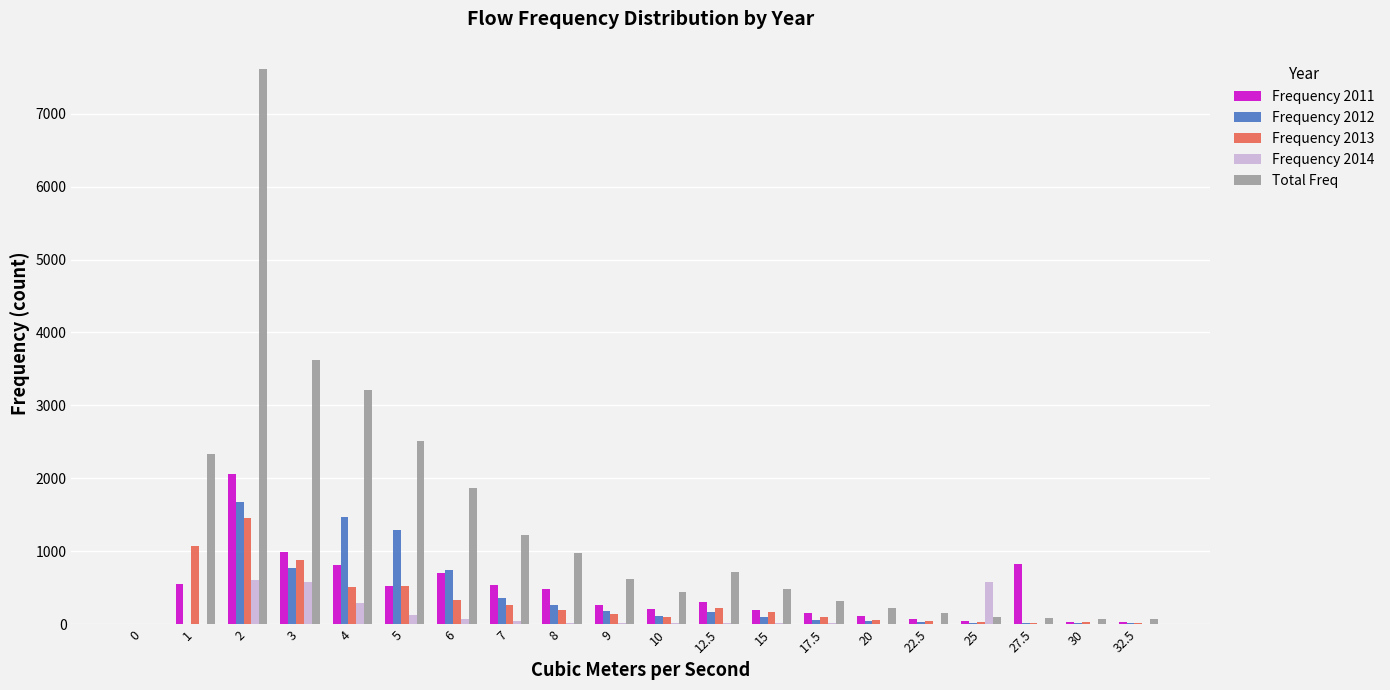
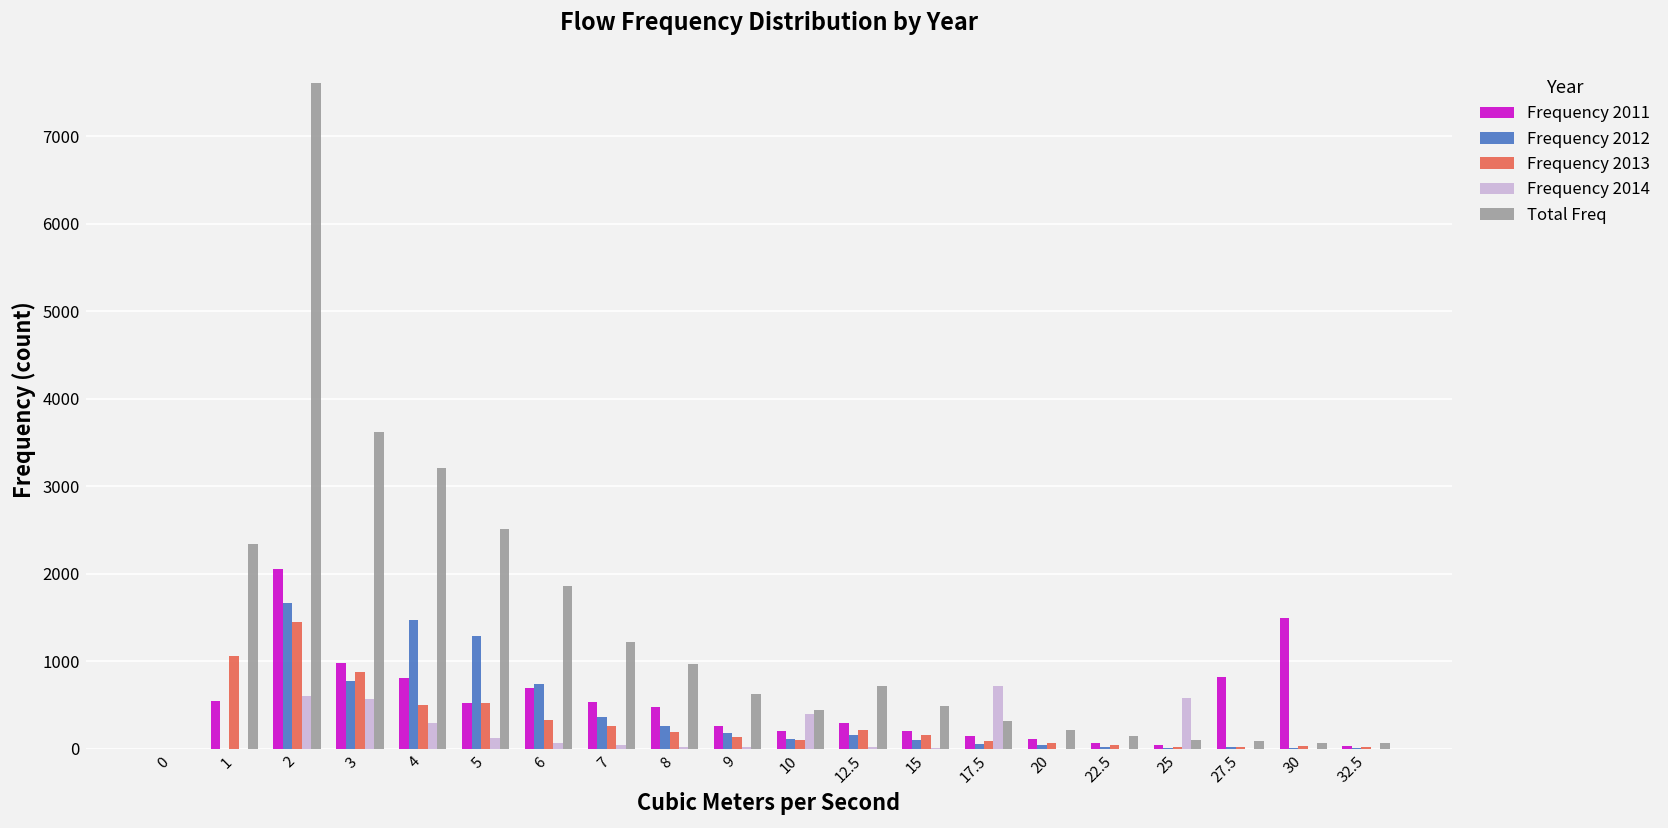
  {
    "Frequency 2011": {
      "0": 0,
      "1": 600,
      "2": 2100,
      "3": 1000,
      "4": 800,
      "5": 500,
      "6": 700,
      "7": 500,
      "8": 500,
      "9": 300,
      "10": 200,
      "12.5": 300,
      "15": 200,
      "17.5": 200,
      "20": 100,
      "22.5": 100,
      "25": 0,
      "27.5": 800,
-     "30": 0
+     "30": 1500
    },
    "Frequency 2012": {
      "0": 0,
      "1": 0,
      "2": 1700,
      "3": 800,
      "4": 1500,
      "5": 1300,
      "6": 700,
      "7": 400,
      "8": 300,
      "9": 200,
      "10": 100,
      "12.5": 200,
      "15": 100,
      "17.5": 100,
      "20": 0
    },
    "Frequency 2013": {
      "0": 0,
      "1": 1100,
      "2": 1500,
      "3": 900,
      "4": 500,
      "5": 500,
      "6": 300,
      "7": 300,
      "8": 200,
      "9": 100,
      "10": 100,
      "12.5": 200,
      "15": 200,
      "17.5": 100,
      "20": 100,
      "22.5": 0
    },
    "Frequency 2014": {
      "0": 0,
      "1": 0,
      "2": 600,
      "3": 600,
      "4": 300,
      "5": 100,
      "6": 100,
      "7": 0,
-     "10": 0,
-     "17.5": 0,
+     "10": 400,
+     "17.5": 700,
      "25": 600,
      "30": 0
    },
    "Total Freq": {
      "0": 0,
      "1": 2300,
      "2": 7600,
      "3": 3600,
      "4": 3200,
      "5": 2500,
      "6": 1900,
      "7": 1200,
      "8": 1000,
      "9": 600,
      "10": 400,
      "12.5": 700,
      "15": 500,
      "17.5": 300,
      "20": 200,
      "22.5": 100,
      "25": 100,
      "27.5": 100,
      "30": 100,
      "32.5": 100
    }
  }
